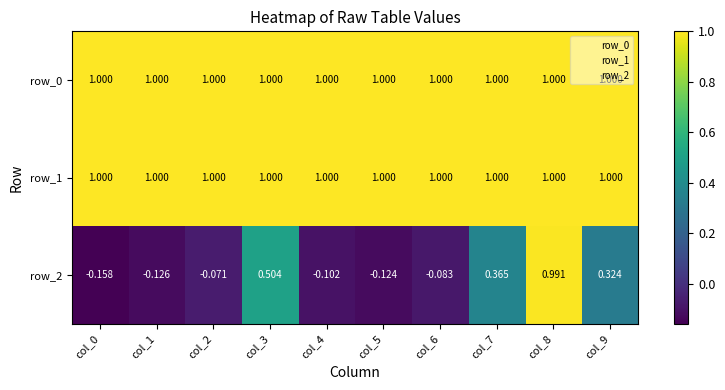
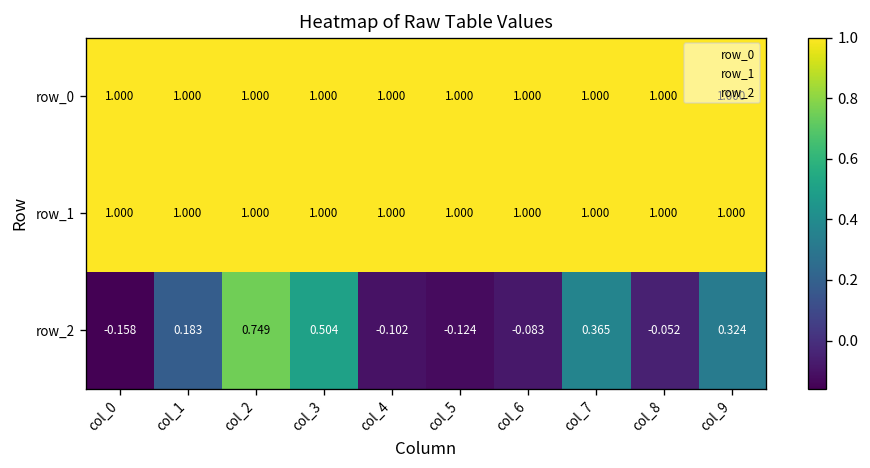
  {
    "row_0": {
      "col_0": 1.000,
      "col_1": 1.000,
      "col_2": 1.000,
      "col_3": 1.000,
      "col_4": 1.000,
      "col_5": 1.000,
      "col_6": 1.000,
      "col_7": 1.000,
      "col_8": 1.000
    },
    "row_1": {
      "col_0": 1.000,
      "col_1": 1.000,
      "col_2": 1.000,
      "col_3": 1.000,
      "col_4": 1.000,
      "col_5": 1.000,
      "col_6": 1.000,
      "col_7": 1.000,
      "col_8": 1.000,
      "col_9": 1.000
    },
    "row_2": {
      "col_0": -0.158,
-     "col_1": -0.126,
-     "col_2": -0.071,
+     "col_1": 0.183,
+     "col_2": 0.749,
      "col_3": 0.504,
      "col_4": -0.102,
      "col_5": -0.124,
      "col_6": -0.083,
      "col_7": 0.365,
-     "col_8": 0.991,
+     "col_8": -0.052,
      "col_9": 0.324
    }
  }
